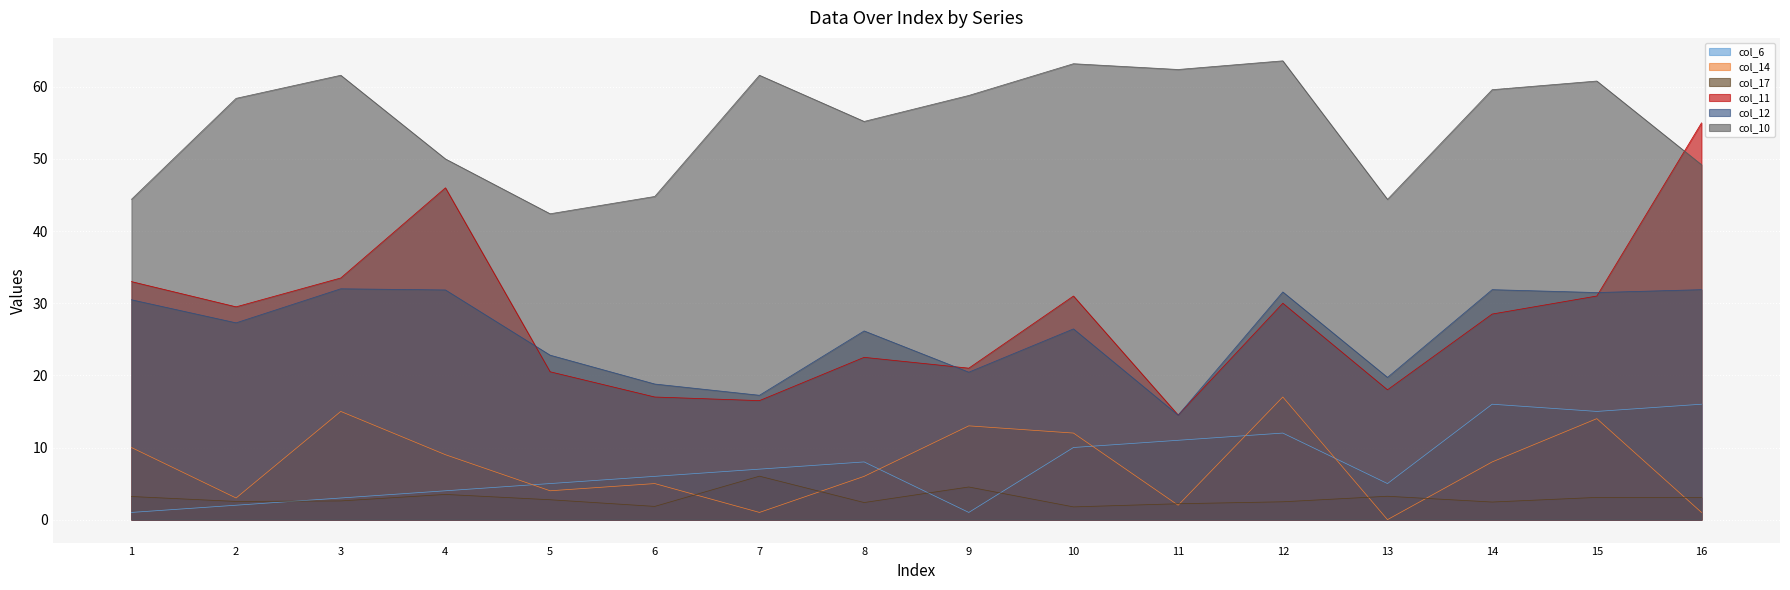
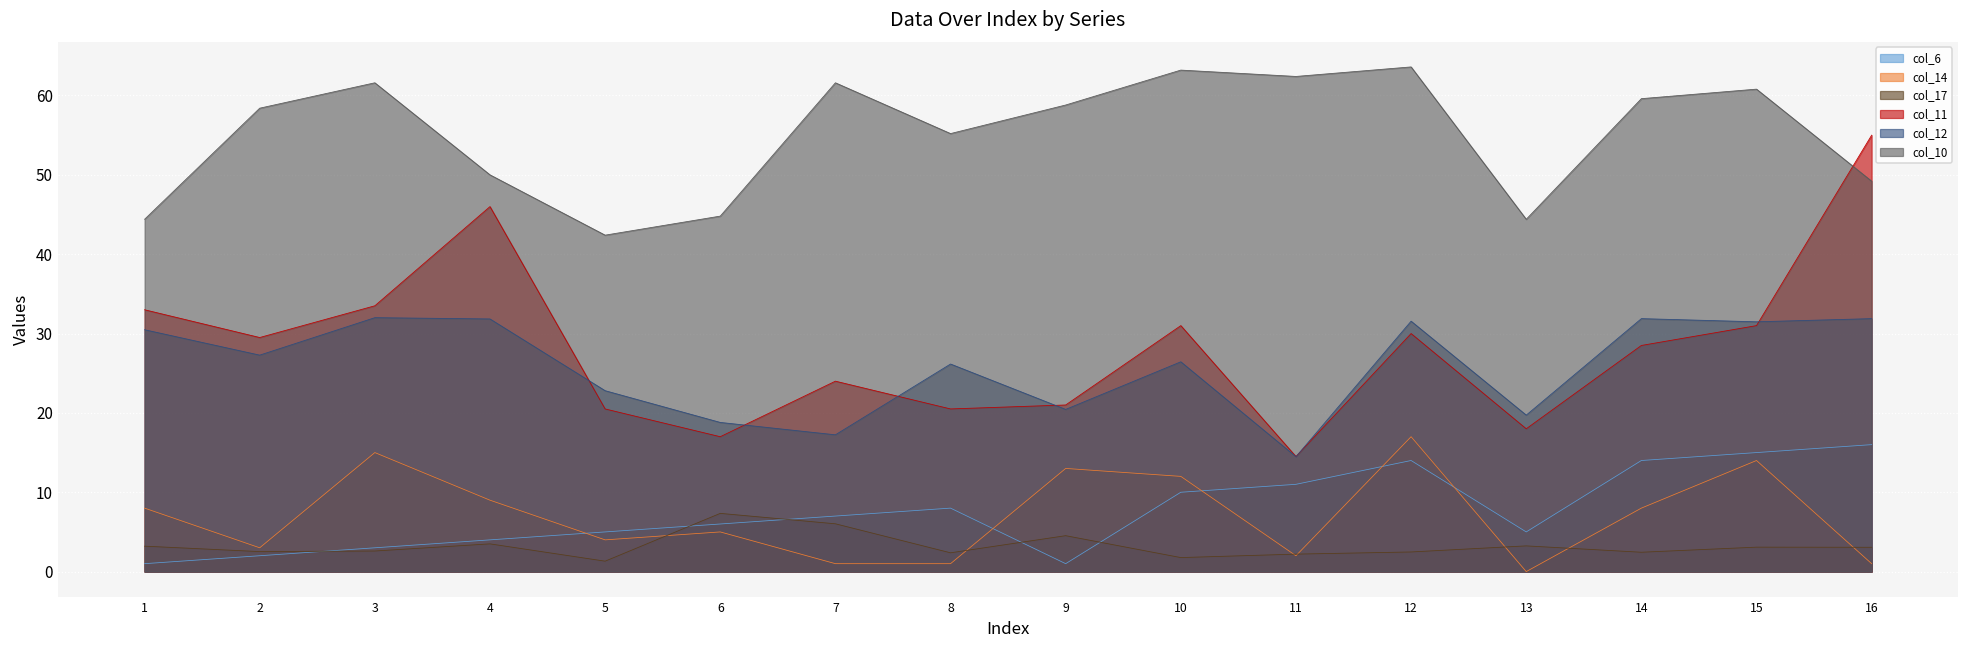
  {
    "col_6": {
      "1": 1,
      "2": 2,
      "3": 3,
      "4": 4,
      "5": 5,
      "6": 6,
      "7": 7,
      "8": 8,
      "9": 1,
      "10": 10,
      "11": 11,
-     "12": 12,
+     "12": 14,
      "13": 5,
-     "14": 16,
+     "14": 14,
      "15": 15,
      "16": 16
    },
    "col_14": {
-     "1": 10,
+     "1": 8,
      "2": 3,
      "3": 15,
      "4": 9,
      "5": 4,
      "6": 5,
      "7": 1,
-     "8": 6,
+     "8": 1,
      "9": 13,
      "10": 12,
      "12": 17,
      "13": 0,
      "14": 8,
      "15": 14,
      "16": 1
    },
    "col_17": {
      "1": 3,
      "2": 3,
      "3": 3,
      "4": 3,
-     "5": 3,
-     "6": 2,
+     "5": 1,
+     "6": 7,
      "7": 6,
      "8": 2,
      "9": 5,
      "10": 2,
      "12": 2,
      "13": 3,
      "14": 2,
      "15": 3,
      "16": 3
    },
    "col_11": {
      "1": 33,
      "2": 30,
      "3": 34,
      "4": 46,
      "5": 21,
      "6": 17,
-     "7": 17,
-     "8": 23,
+     "7": 24,
+     "8": 21,
      "9": 21,
      "10": 31,
      "12": 30,
      "13": 18,
      "14": 29,
      "15": 31,
      "16": 55
    }
  }
